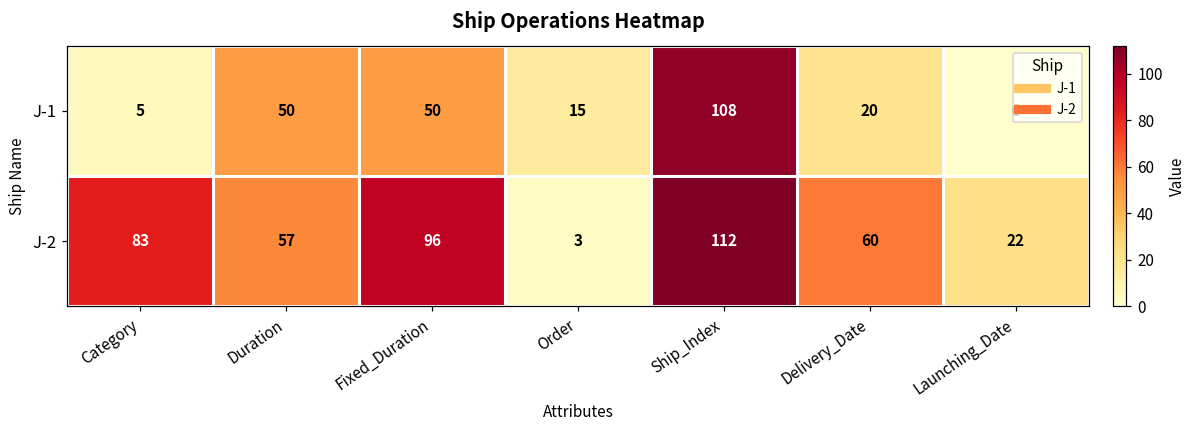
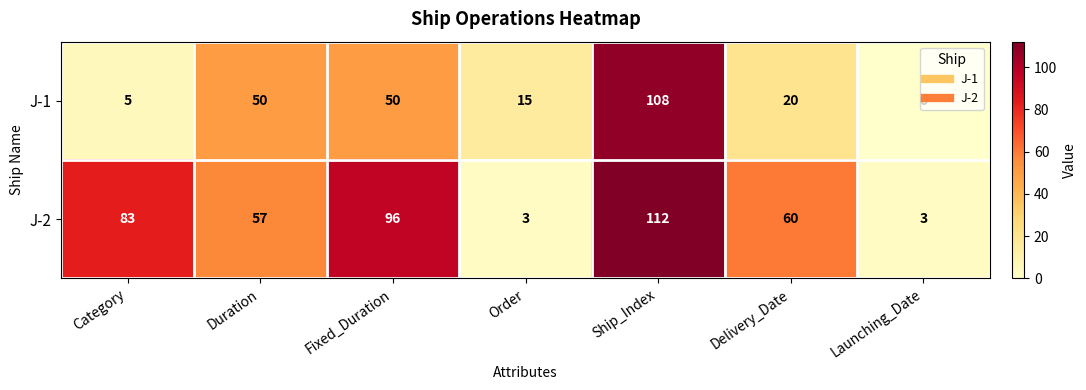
  {
    "J-1": {
      "Category": 5,
      "Duration": 50,
      "Fixed_Duration": 50,
      "Order": 15,
      "Ship_Index": 108,
      "Delivery_Date": 20
    },
    "J-2": {
      "Category": 83,
      "Duration": 57,
      "Fixed_Duration": 96,
      "Order": 3,
      "Ship_Index": 112,
      "Delivery_Date": 60,
-     "Launching_Date": 22
+     "Launching_Date": 3
    }
  }
